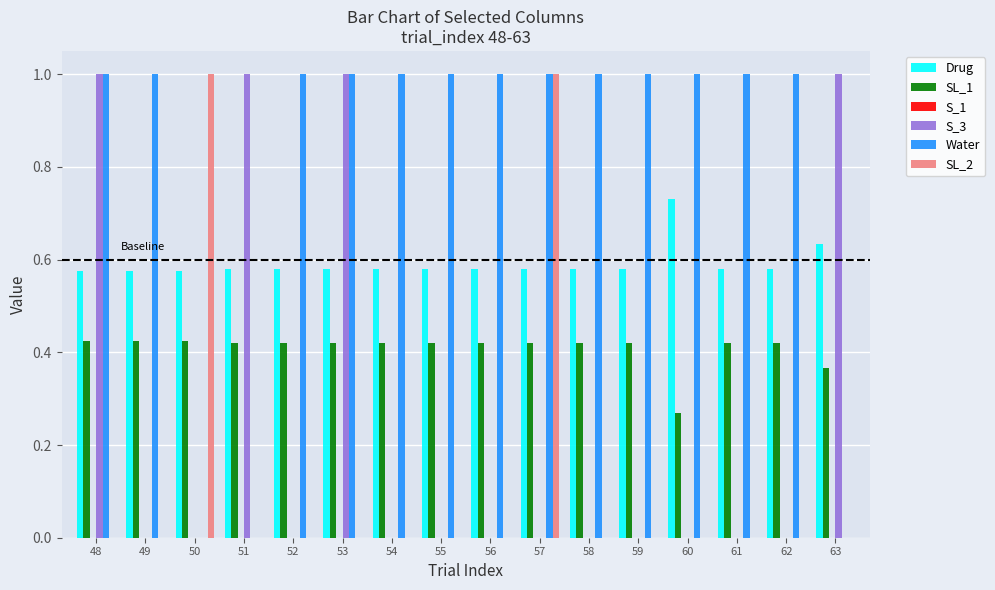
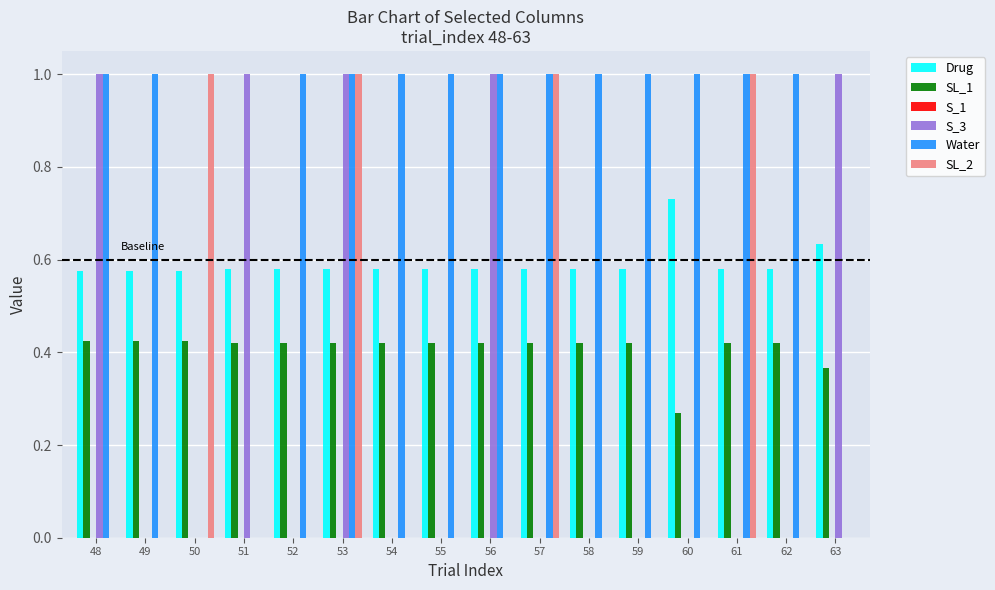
  {
    "Drug": {
      "48": 0.58,
      "49": 0.58,
      "50": 0.58,
      "51": 0.58,
      "52": 0.58,
      "53": 0.58,
      "54": 0.58,
      "55": 0.58,
      "56": 0.58,
      "57": 0.58,
      "58": 0.58,
      "59": 0.58,
      "60": 0.73,
      "61": 0.58,
      "62": 0.58,
      "63": 0.63
    },
    "SL_1": {
      "48": 0.42,
      "49": 0.42,
      "50": 0.42,
      "51": 0.42,
      "52": 0.42,
      "53": 0.42,
      "54": 0.42,
      "55": 0.42,
      "56": 0.42,
      "57": 0.42,
      "58": 0.42,
      "59": 0.42,
      "60": 0.27,
      "61": 0.42,
      "62": 0.42,
      "63": 0.37
    },
    "S_1": {
      "48": 0,
      "49": 0,
      "50": 0,
      "51": 0,
      "52": 0,
      "53": 0,
      "54": 0,
      "55": 0,
      "56": 0,
      "57": 0,
      "58": 0,
      "59": 0,
      "60": 0,
      "61": 0,
      "62": 0,
      "63": 0
    },
    "S_3": {
      "48": 1,
      "49": 0,
      "50": 0,
      "51": 1,
      "52": 0,
      "53": 1,
      "54": 0,
      "55": 0,
-     "56": 0,
+     "56": 1,
      "57": 0,
      "58": 0,
      "59": 0,
      "60": 0,
      "61": 0,
      "62": 0,
      "63": 1
    },
    "Water": {
      "48": 1,
      "49": 1,
      "50": 0,
      "51": 0,
      "52": 1,
      "53": 1,
      "54": 1,
      "55": 1,
      "56": 1,
      "57": 1,
      "58": 1,
      "59": 1,
      "60": 1,
      "61": 1,
      "62": 1,
      "63": 0
    },
    "SL_2": {
      "48": 0,
      "49": 0,
      "50": 1,
      "51": 0,
      "52": 0,
-     "53": 0,
+     "53": 1,
      "54": 0,
      "55": 0,
      "56": 0,
      "57": 1,
      "58": 0,
      "59": 0,
      "60": 0,
-     "61": 0,
+     "61": 1,
      "62": 0,
      "63": 0
    }
  }
